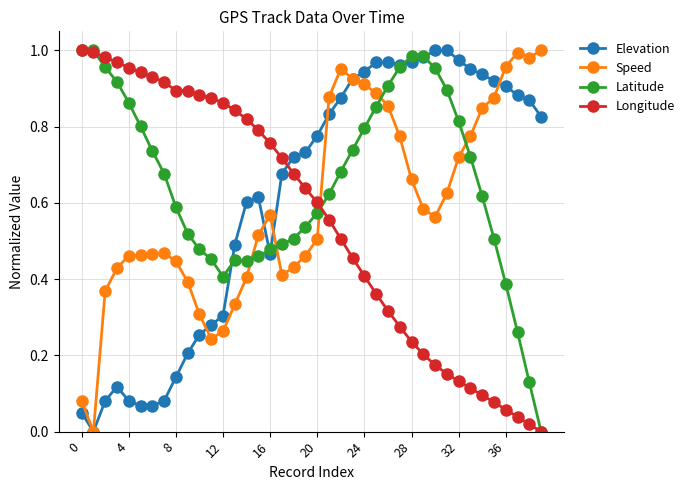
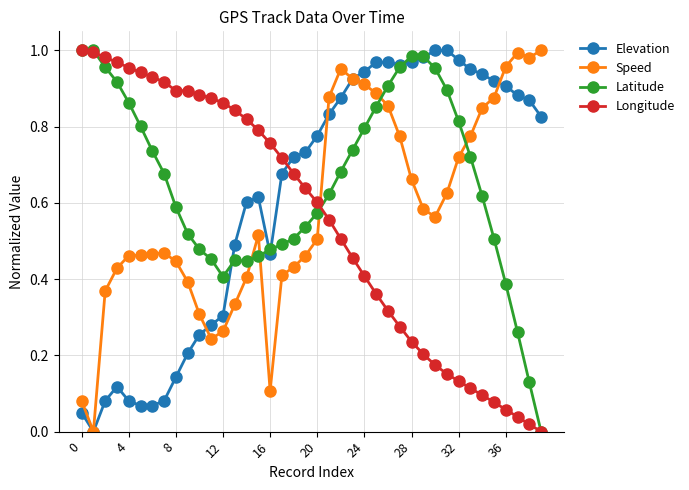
  {
    "Elevation": {
      "0": 0.05,
      "4": 0.08,
      "8": 0.14,
      "12": 0.30,
      "16": 0.47,
      "20": 0.78,
      "24": 0.94,
      "28": 0.97,
      "32": 0.98,
      "36": 0.91
    },
    "Speed": {
      "0": 0.08,
      "4": 0.46,
      "8": 0.45,
      "12": 0.26,
-     "16": 0.57,
+     "16": 0.11,
      "20": 0.51,
      "24": 0.91,
      "28": 0.66,
      "32": 0.72,
      "36": 0.96
    },
    "Latitude": {
      "4": 0.86,
      "8": 0.59,
      "12": 0.41,
      "16": 0.48,
      "20": 0.57,
      "24": 0.80,
      "28": 0.98,
      "32": 0.81,
      "36": 0.39
    },
    "Longitude": {
      "4": 0.95,
      "8": 0.89,
      "12": 0.86,
      "16": 0.76,
      "20": 0.60,
      "24": 0.41,
      "28": 0.24,
      "32": 0.13,
      "36": 0.06
    }
  }
